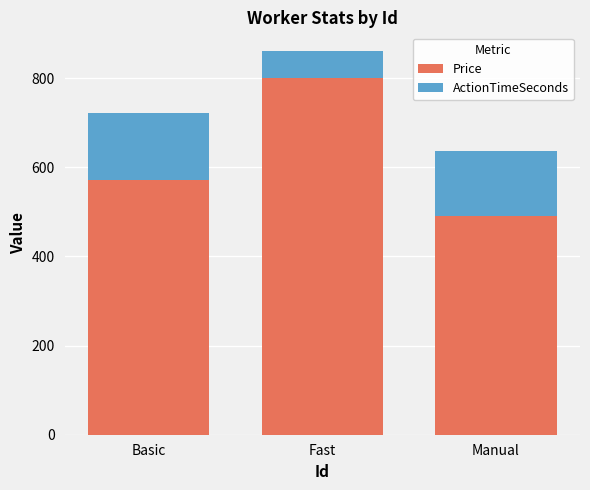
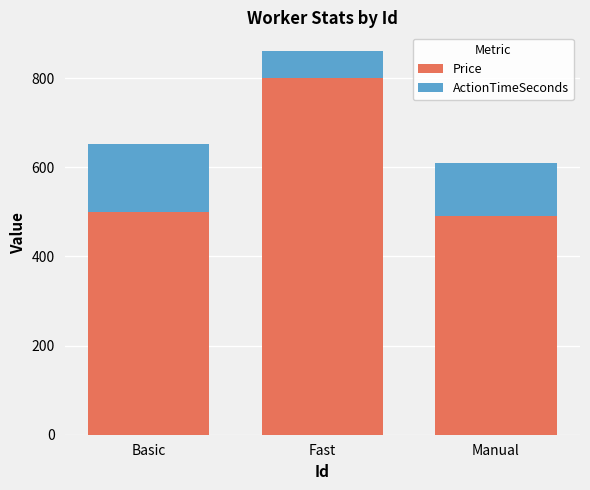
  {
    "Price": {
-     "Basic": 570,
+     "Basic": 500,
      "Fast": 800,
      "Manual": 490
    },
    "ActionTimeSeconds": {
      "Basic": 150,
      "Fast": 60,
-     "Manual": 150
+     "Manual": 120
    }
  }
